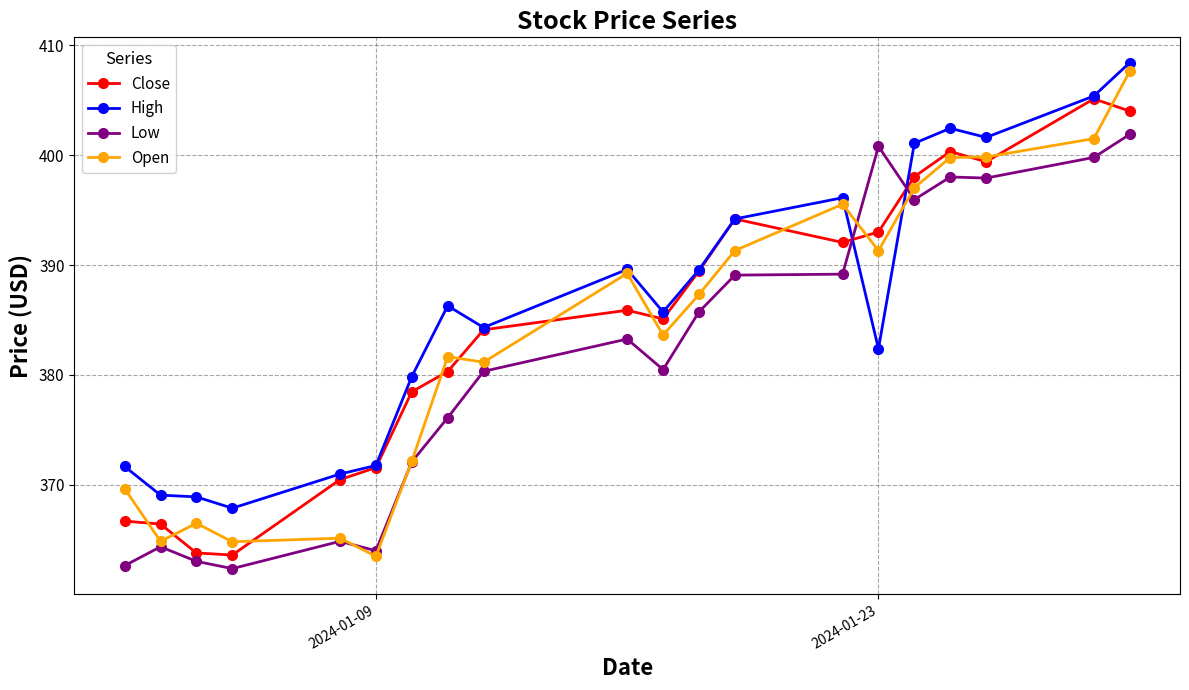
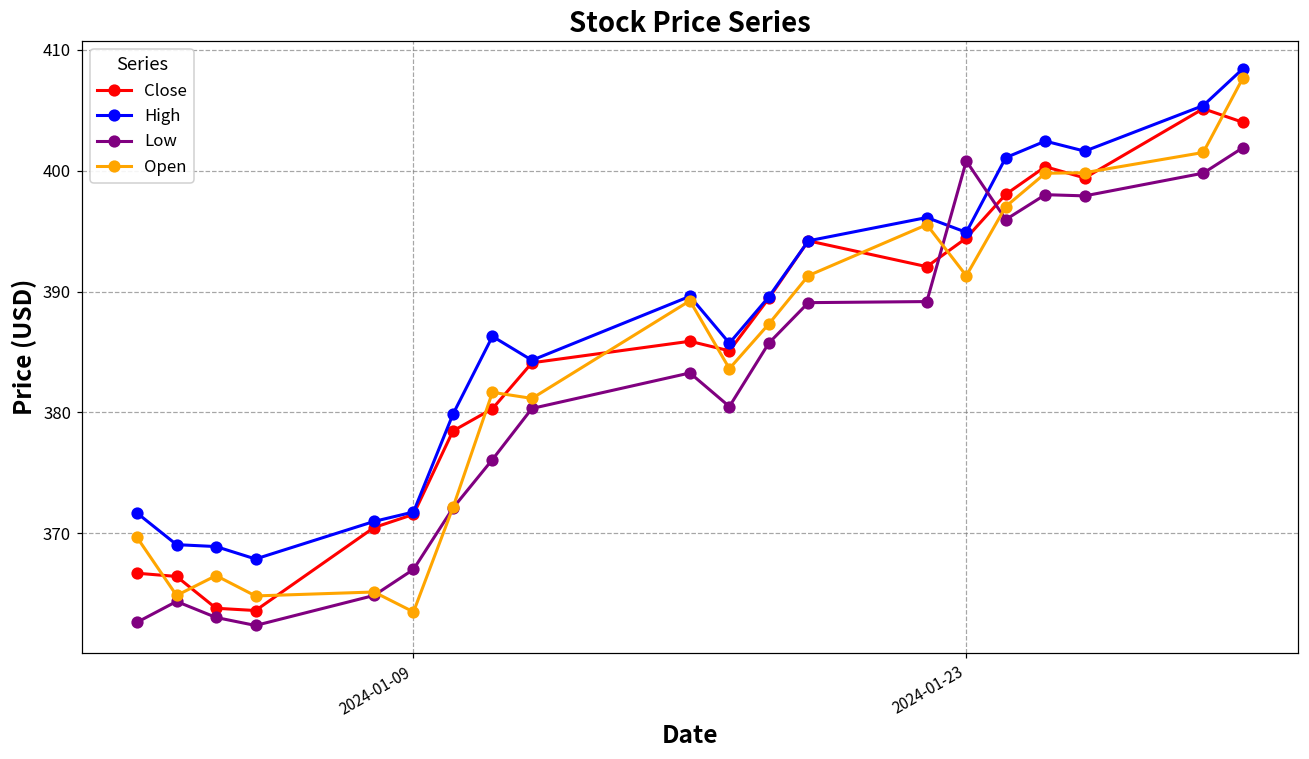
  {
    "Close": {
-     "2024-01-23": 393.0
+     "2024-01-23": 394.4
    },
    "High": {
-     "2024-01-23": 382.4
+     "2024-01-23": 394.9
    },
    "Low": {
-     "2024-01-09": 364.0,
+     "2024-01-09": 367.0,
      "2024-01-23": 400.8
    },
    "Open": {
      "2024-01-09": 363.5,
      "2024-01-23": 391.3
    }
  }
